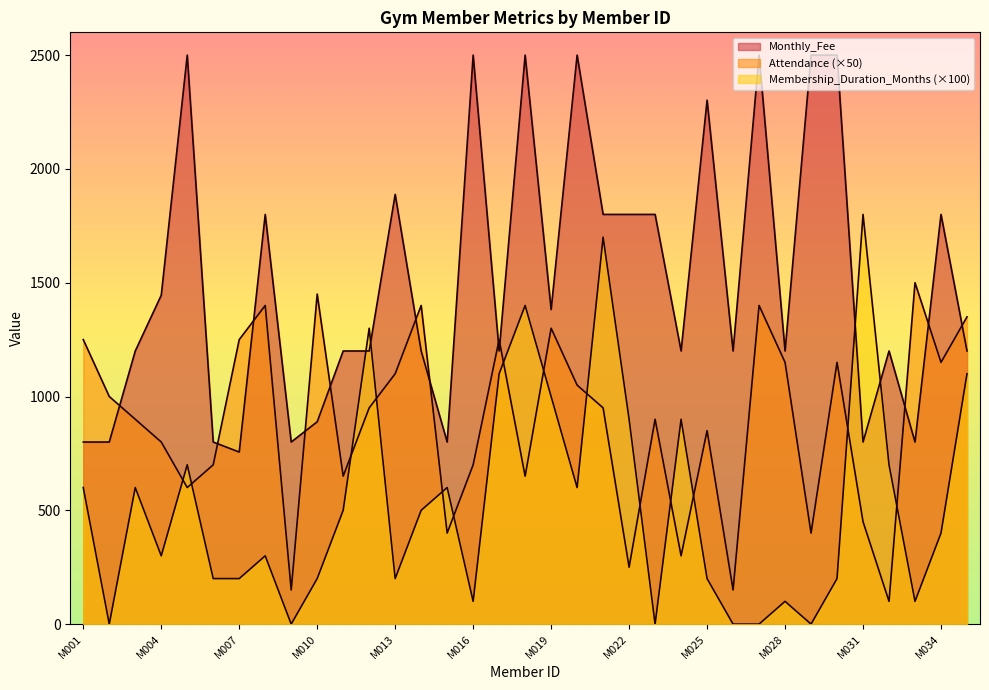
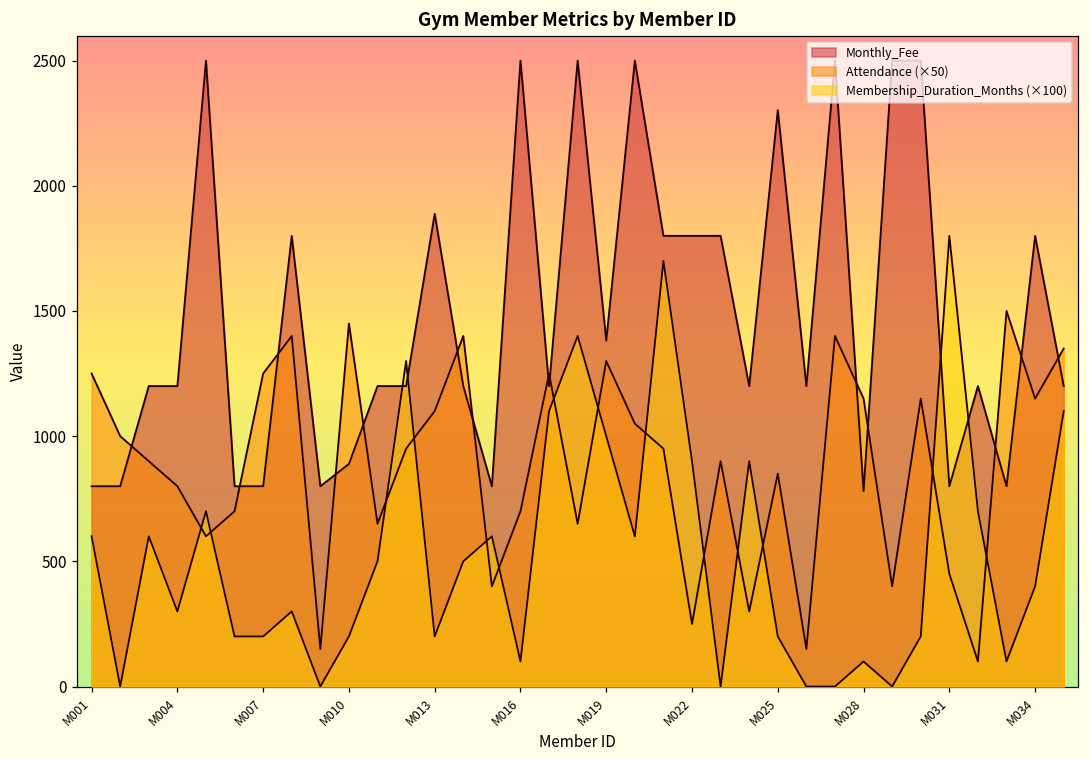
  {
    "Monthly_Fee": {
      "M001": 800,
-     "M004": 1450,
-     "M007": 760,
+     "M004": 1200,
+     "M007": 800,
      "M010": 890,
      "M013": 1890,
      "M016": 2500,
      "M019": 1380,
      "M022": 1800,
      "M025": 2300,
-     "M028": 1200,
+     "M028": 780,
      "M031": 800,
      "M034": 1800
    }
  }
